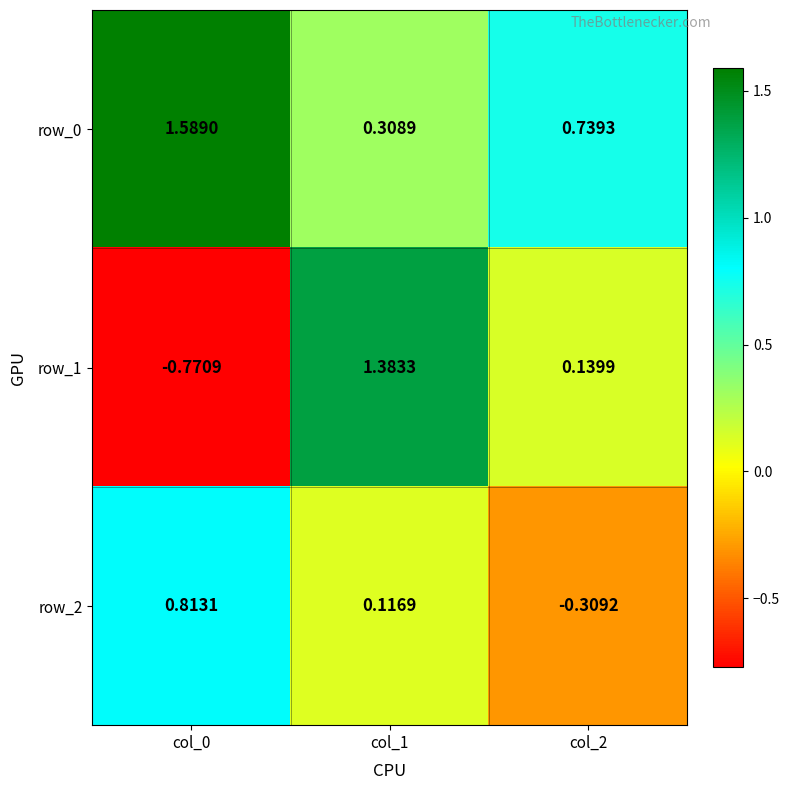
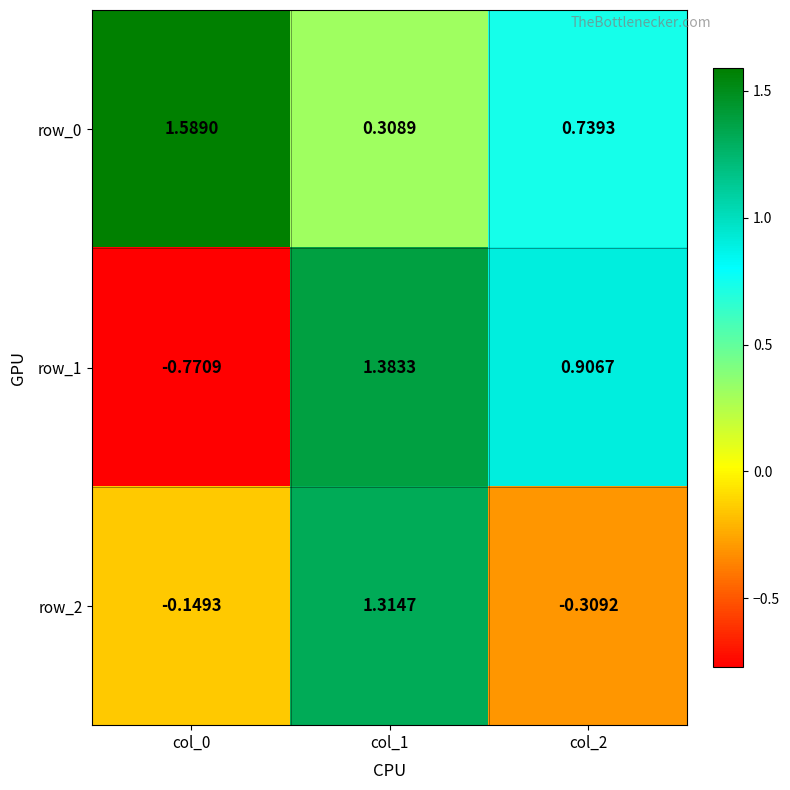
  {
    "row_0": {
      "col_0": 1.5890,
      "col_1": 0.3089,
      "col_2": 0.7393
    },
    "row_1": {
      "col_0": -0.7709,
      "col_1": 1.3833,
-     "col_2": 0.1399
+     "col_2": 0.9067
    },
    "row_2": {
-     "col_0": 0.8131,
-     "col_1": 0.1169,
+     "col_0": -0.1493,
+     "col_1": 1.3147,
      "col_2": -0.3092
    }
  }
